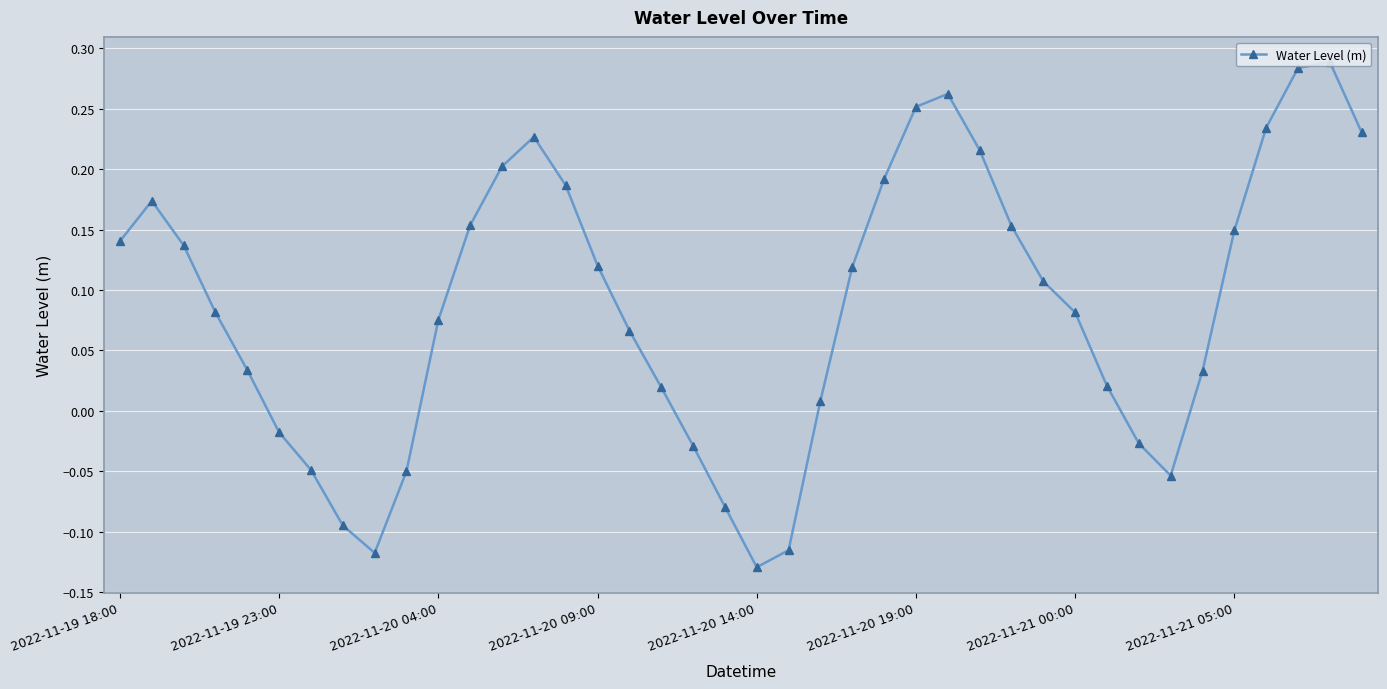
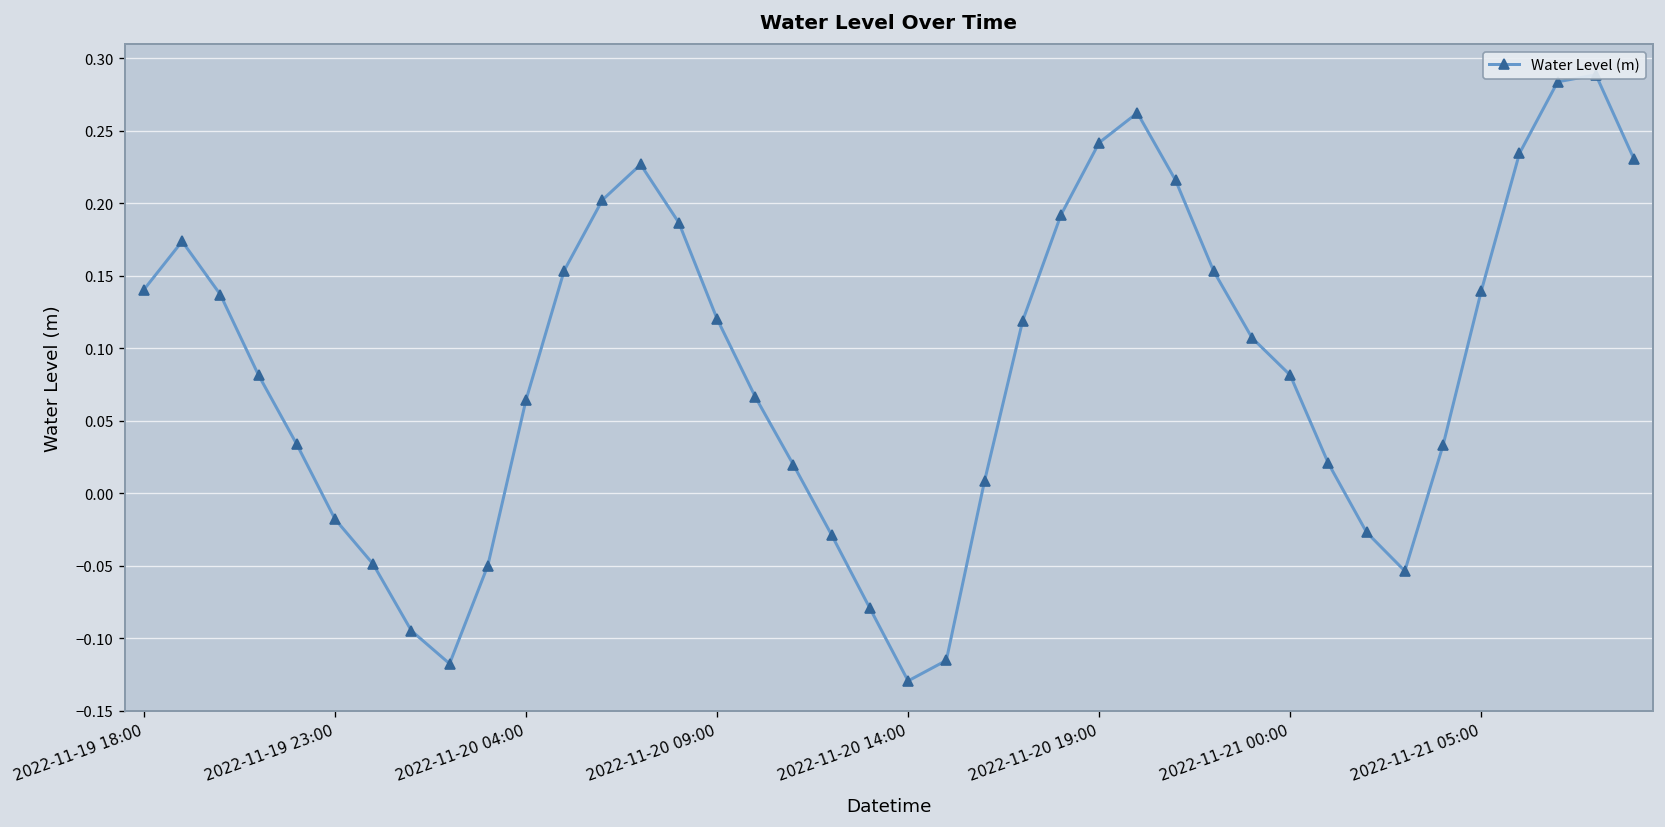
  {
    "2022-11-19 18:00": 0.140,
    "2022-11-19 23:00": -0.018,
-   "2022-11-20 04:00": 0.075,
+   "2022-11-20 04:00": 0.064,
    "2022-11-20 09:00": 0.120,
    "2022-11-20 14:00": -0.130,
-   "2022-11-20 19:00": 0.252,
+   "2022-11-20 19:00": 0.242,
    "2022-11-21 00:00": 0.081,
-   "2022-11-21 05:00": 0.149
+   "2022-11-21 05:00": 0.139
  }
